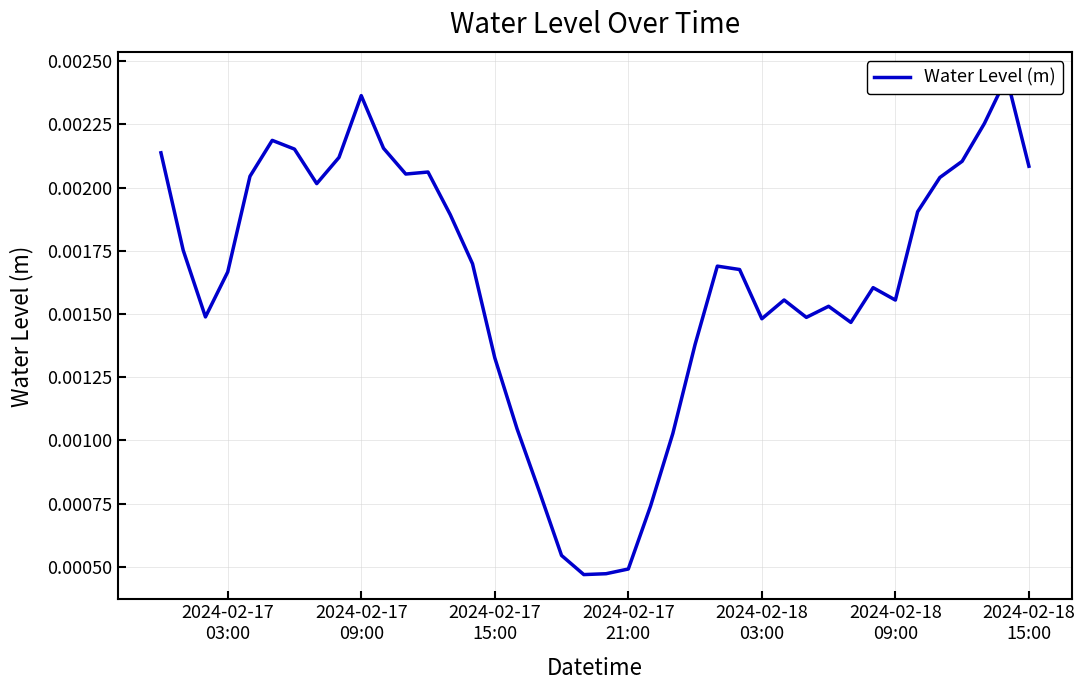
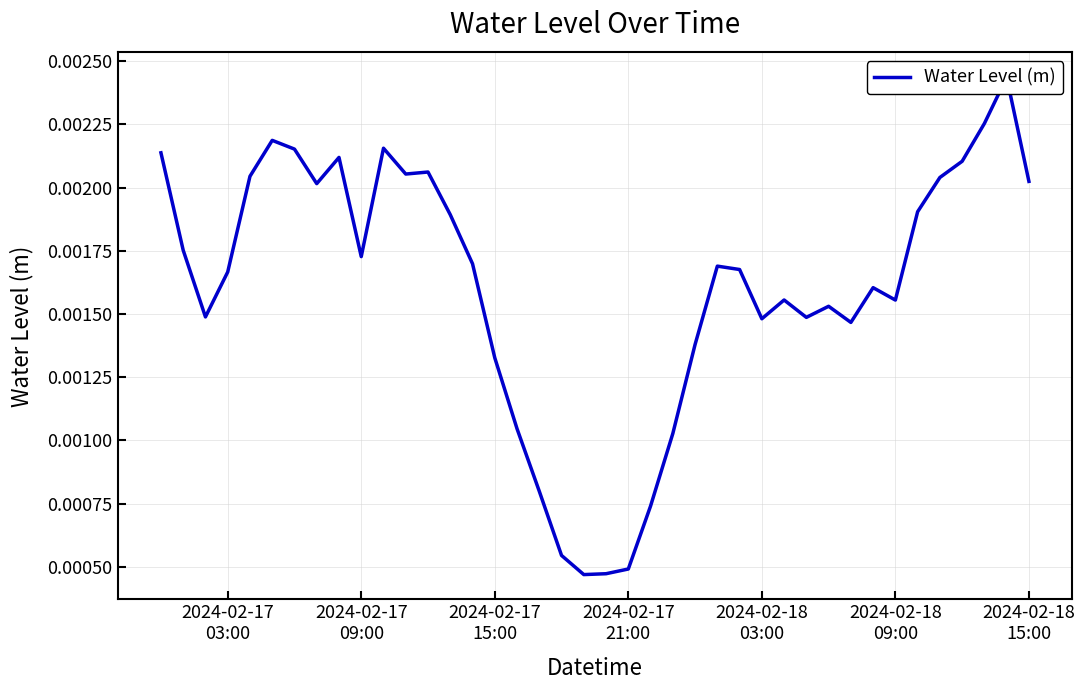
  {
    "2024-02-17 03:00": 0.00167,
-   "2024-02-17 09:00": 0.00236,
+   "2024-02-17 09:00": 0.00173,
    "2024-02-17 15:00": 0.00133,
    "2024-02-17 21:00": 0.00049,
    "2024-02-18 03:00": 0.00148,
    "2024-02-18 09:00": 0.00156,
-   "2024-02-18 15:00": 0.00208
+   "2024-02-18 15:00": 0.00202
  }
